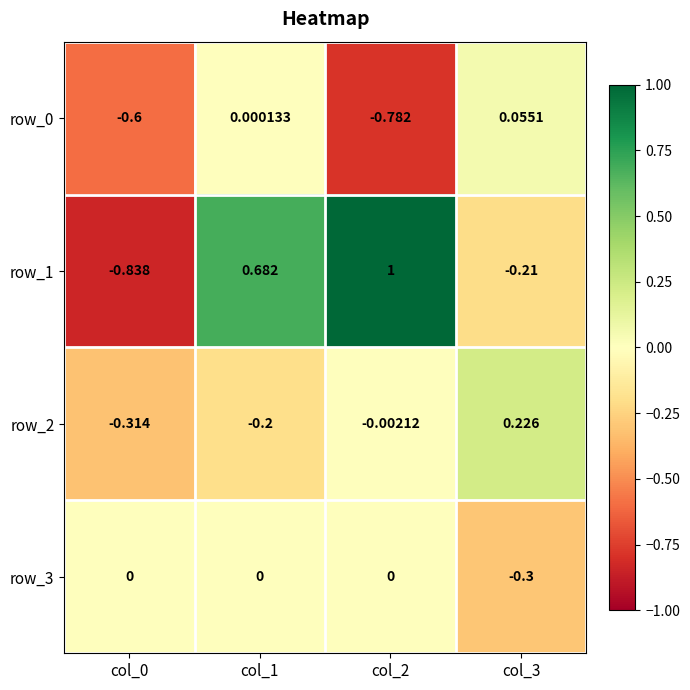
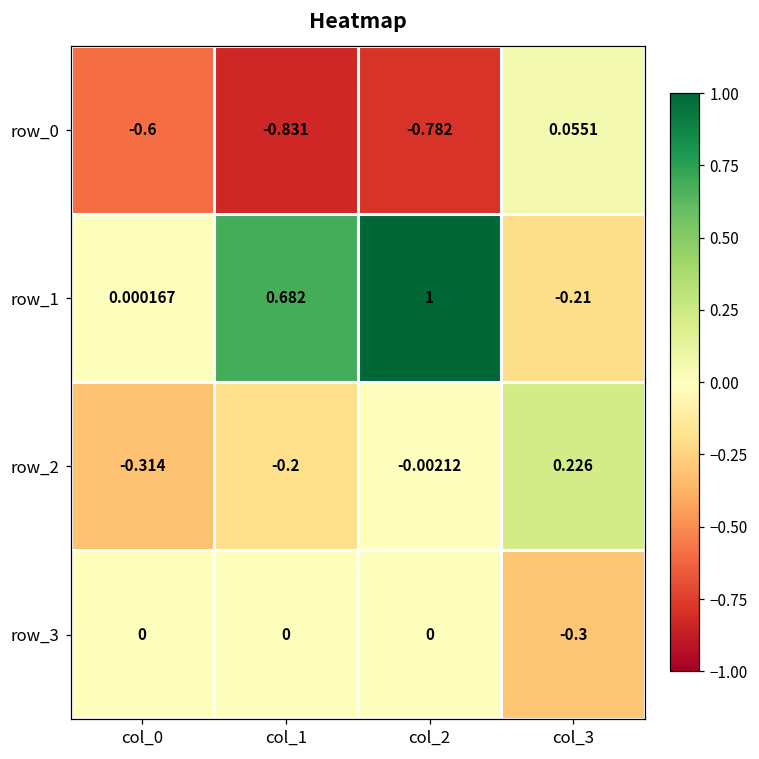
  {
    "row_0": {
      "col_0": -0.6,
-     "col_1": 0.000133,
+     "col_1": -0.831,
      "col_2": -0.782,
      "col_3": 0.0551
    },
    "row_1": {
-     "col_0": -0.838,
+     "col_0": 0.000167,
      "col_1": 0.682,
      "col_2": 1,
      "col_3": -0.21
    },
    "row_2": {
      "col_0": -0.314,
      "col_1": -0.2,
      "col_2": -0.00212,
      "col_3": 0.226
    },
    "row_3": {
      "col_0": 0,
      "col_1": 0,
      "col_2": 0,
      "col_3": -0.3
    }
  }
